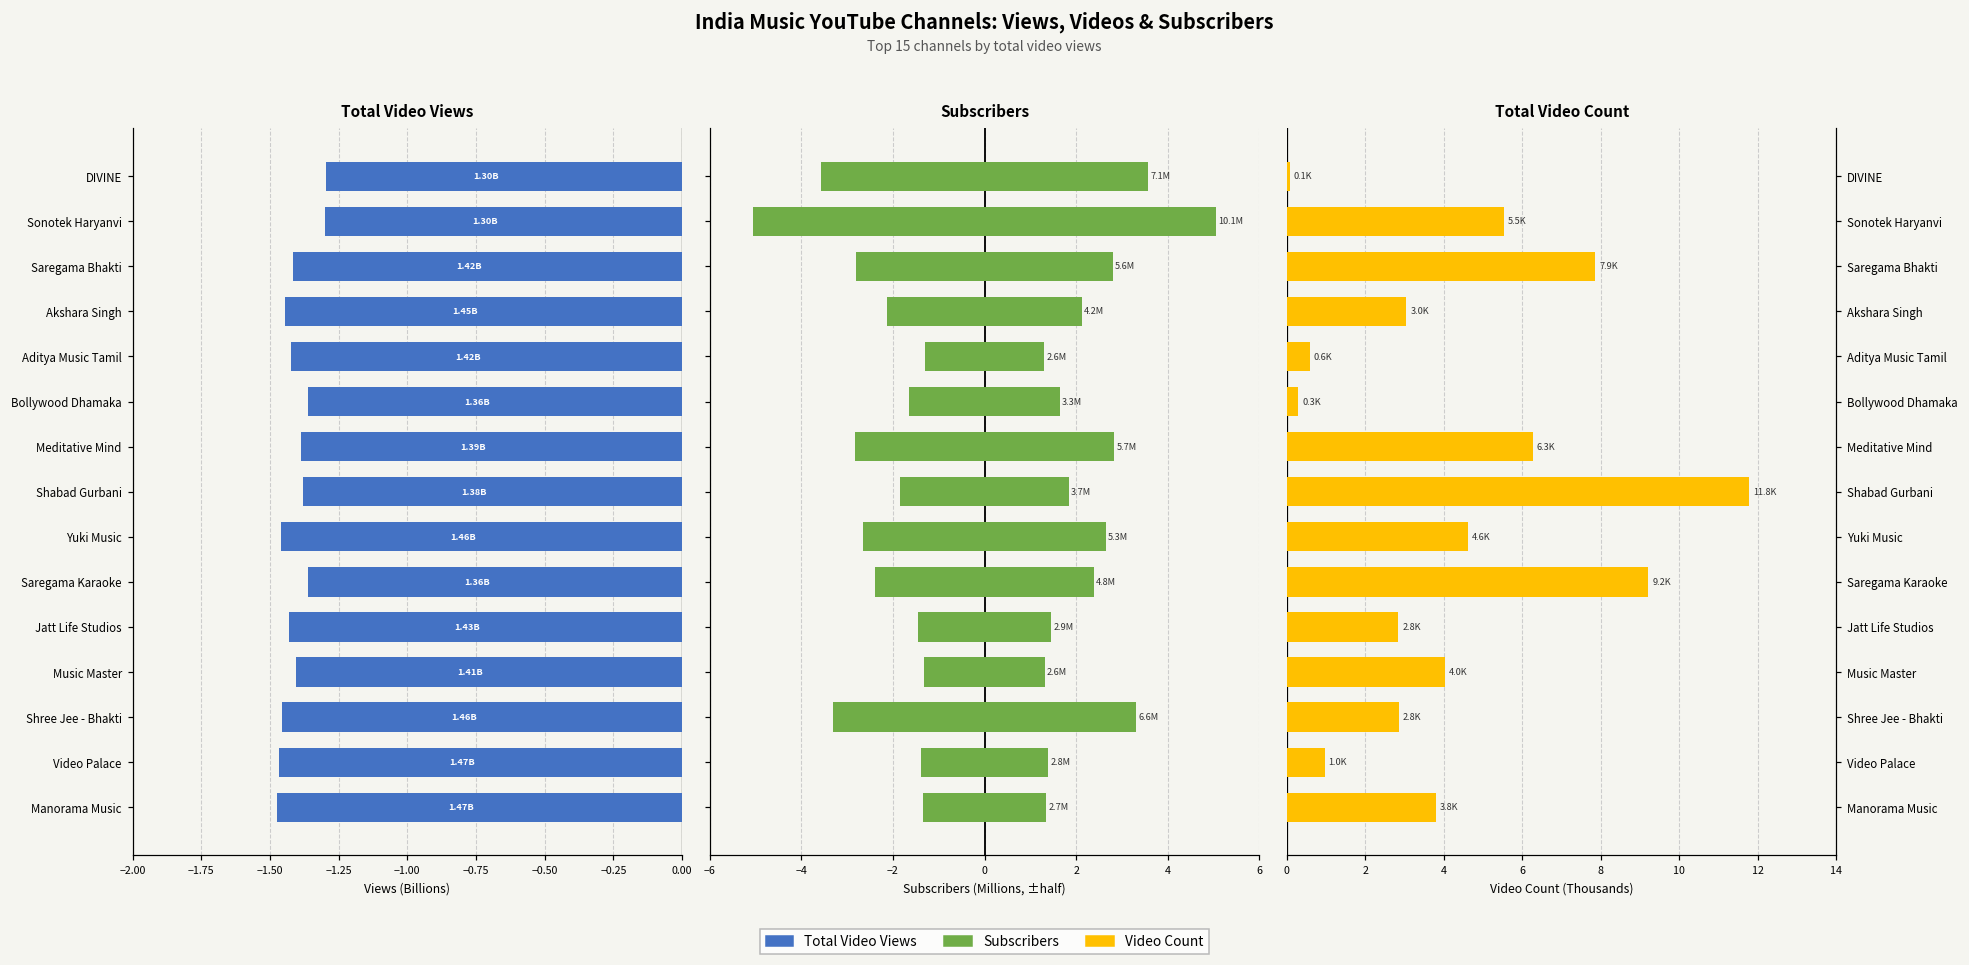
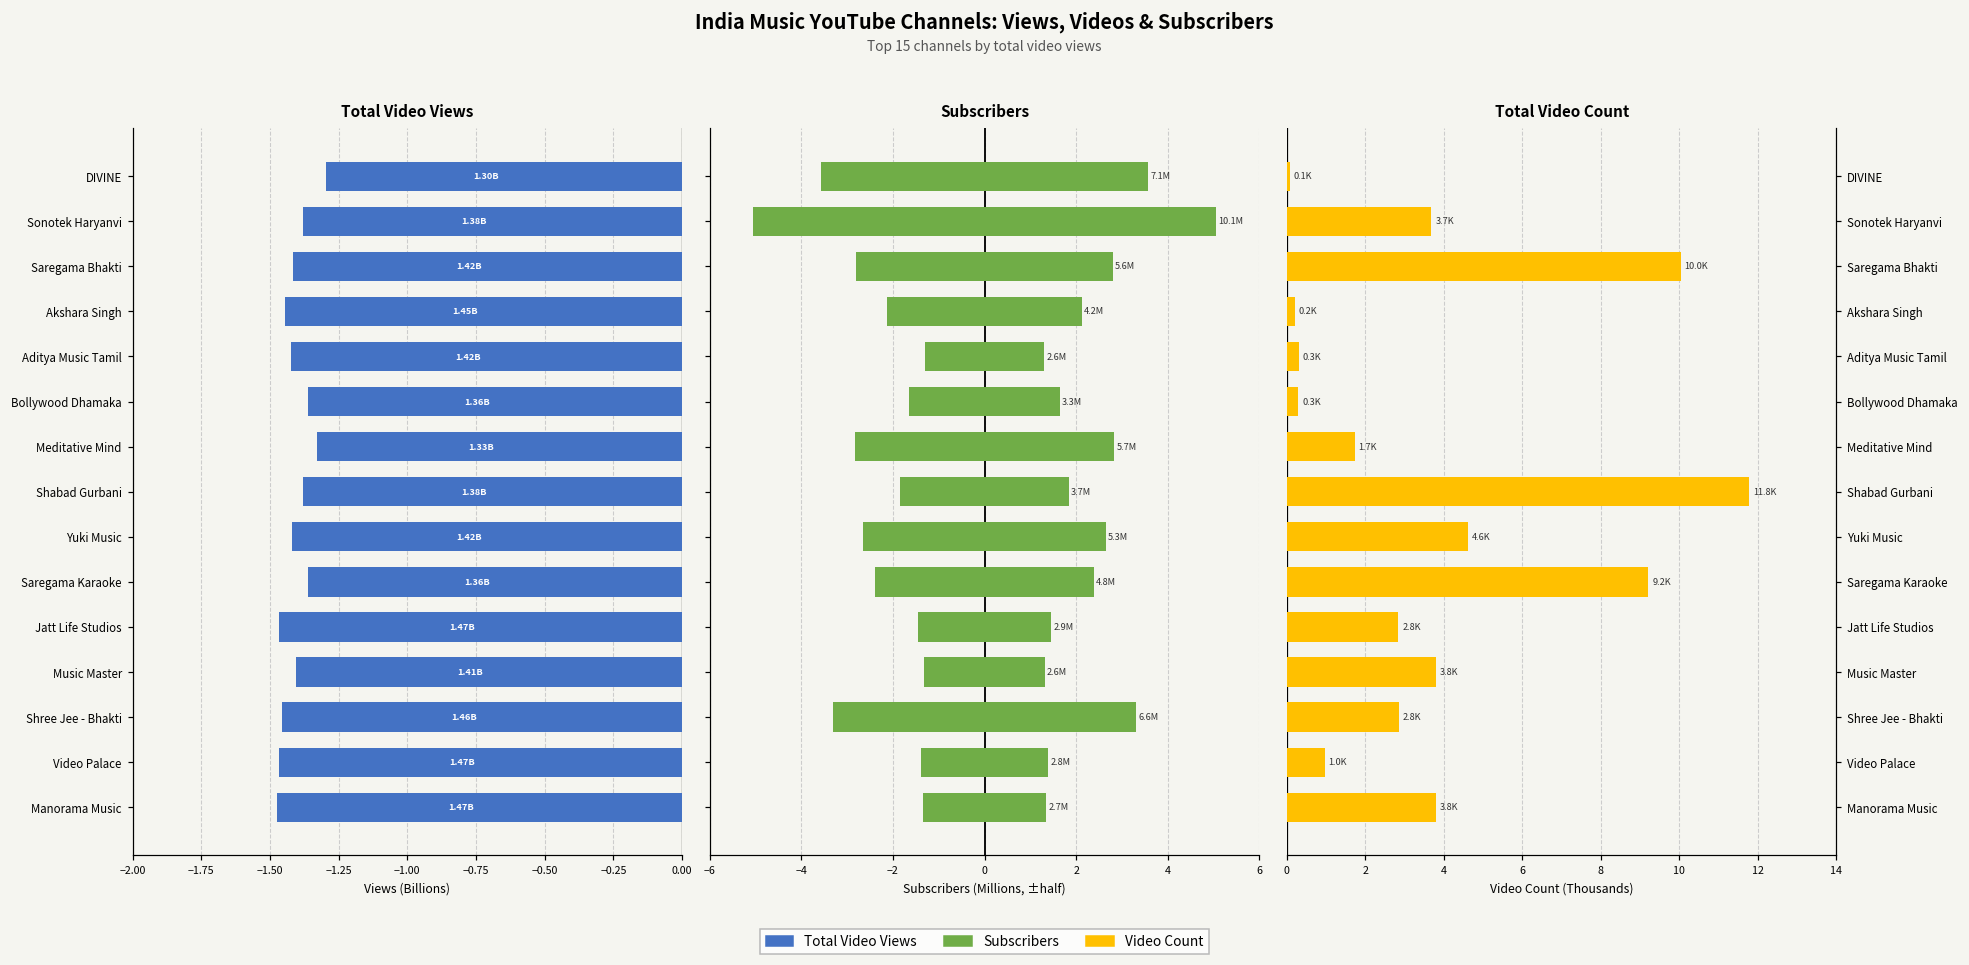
  {
    "Total Video Views": {
-     "Sonotek Haryanvi": "1.30B",
-     "Meditative Mind": "1.39B",
-     "Yuki Music": "1.46B",
-     "Jatt Life Studios": "1.43B"
+     "Sonotek Haryanvi": "1.38B",
+     "Meditative Mind": "1.33B",
+     "Yuki Music": "1.42B",
+     "Jatt Life Studios": "1.47B"
    },
    "Total Video Count": {
      "DIVINE": "0.1K",
-     "Sonotek Haryanvi": "5.5K",
-     "Saregama Bhakti": "7.9K",
-     "Akshara Singh": "3.0K",
-     "Aditya Music Tamil": "0.6K",
+     "Sonotek Haryanvi": "3.7K",
+     "Saregama Bhakti": "10.0K",
+     "Akshara Singh": "0.2K",
+     "Aditya Music Tamil": "0.3K",
      "Bollywood Dhamaka": "0.3K",
-     "Meditative Mind": "6.3K",
+     "Meditative Mind": "1.7K",
      "Shabad Gurbani": "11.8K",
      "Yuki Music": "4.6K",
      "Saregama Karaoke": "9.2K",
      "Jatt Life Studios": "2.8K",
-     "Music Master": "4.0K",
+     "Music Master": "3.8K",
      "Shree Jee - Bhakti": "2.8K",
      "Video Palace": "1.0K",
      "Manorama Music": "3.8K"
    }
  }
